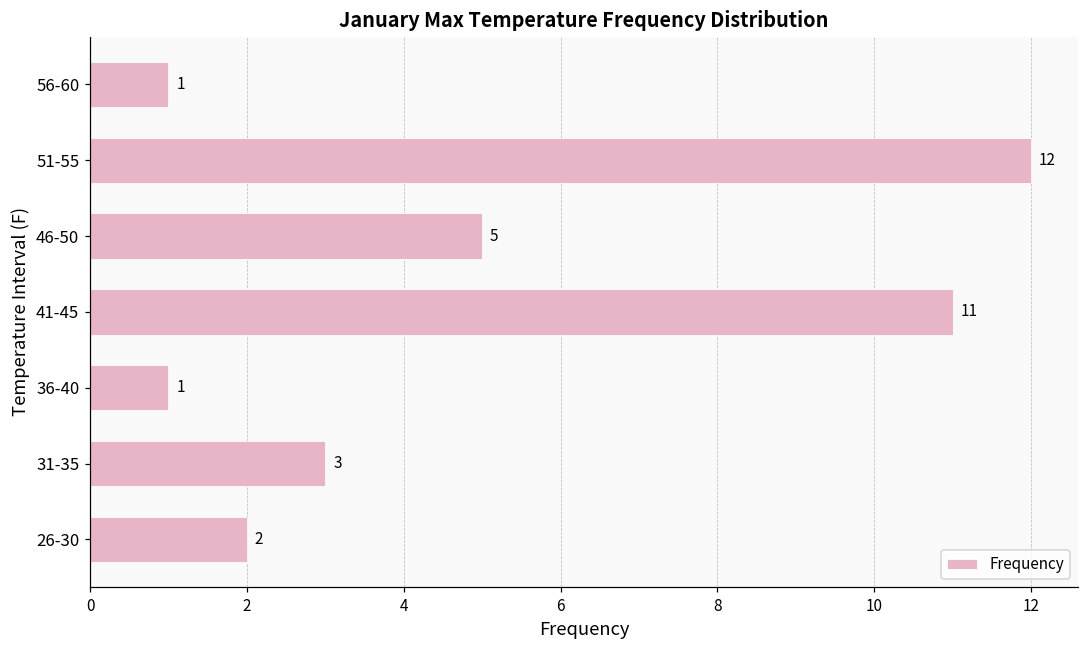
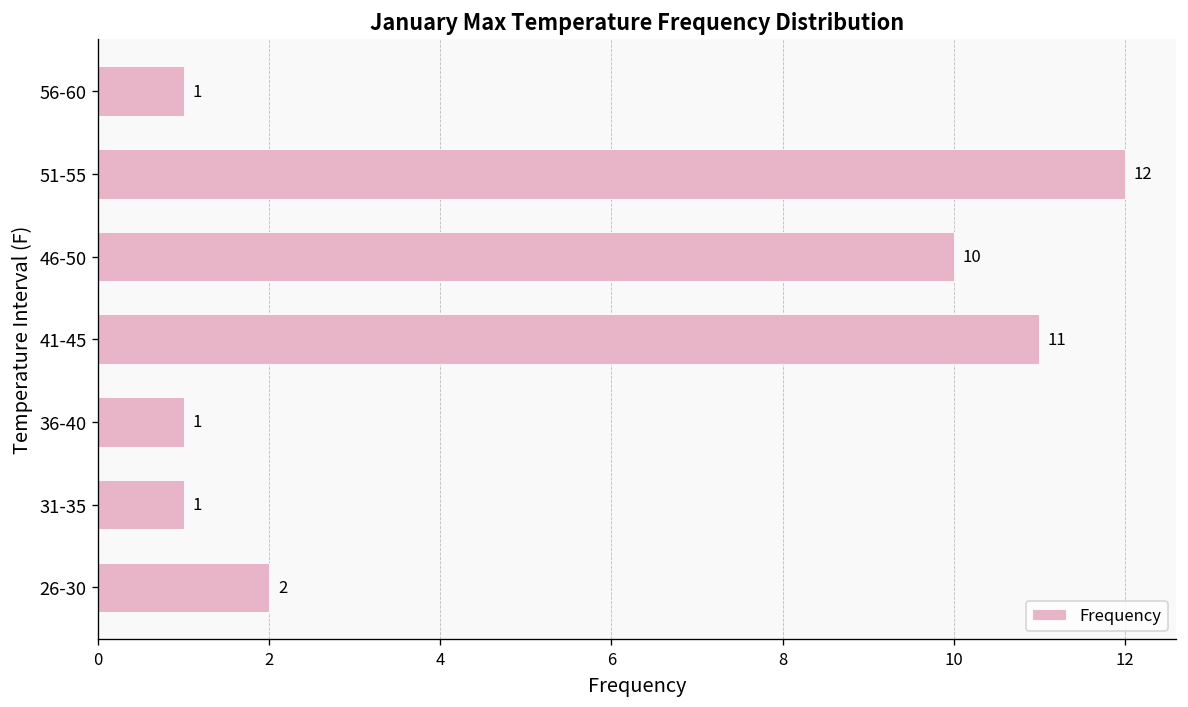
  {
    "56-60": 1,
    "51-55": 12,
-   "46-50": 5,
+   "46-50": 10,
    "41-45": 11,
    "36-40": 1,
-   "31-35": 3,
+   "31-35": 1,
    "26-30": 2
  }
